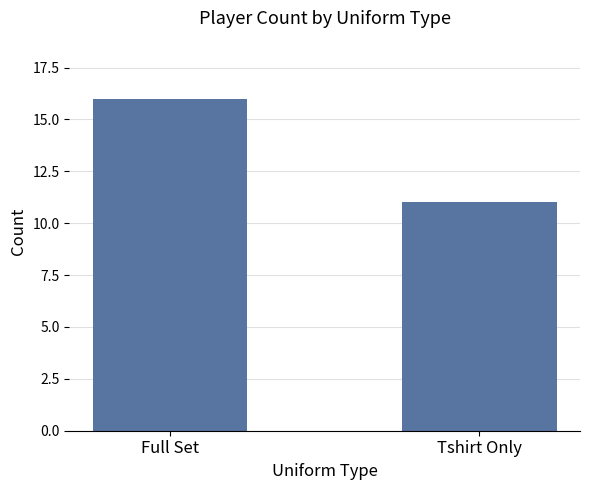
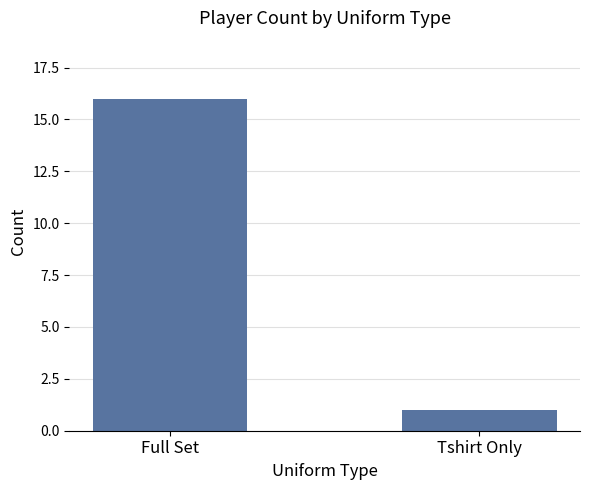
  {
    "Full Set": 16,
-   "Tshirt Only": 11
+   "Tshirt Only": 1
  }
